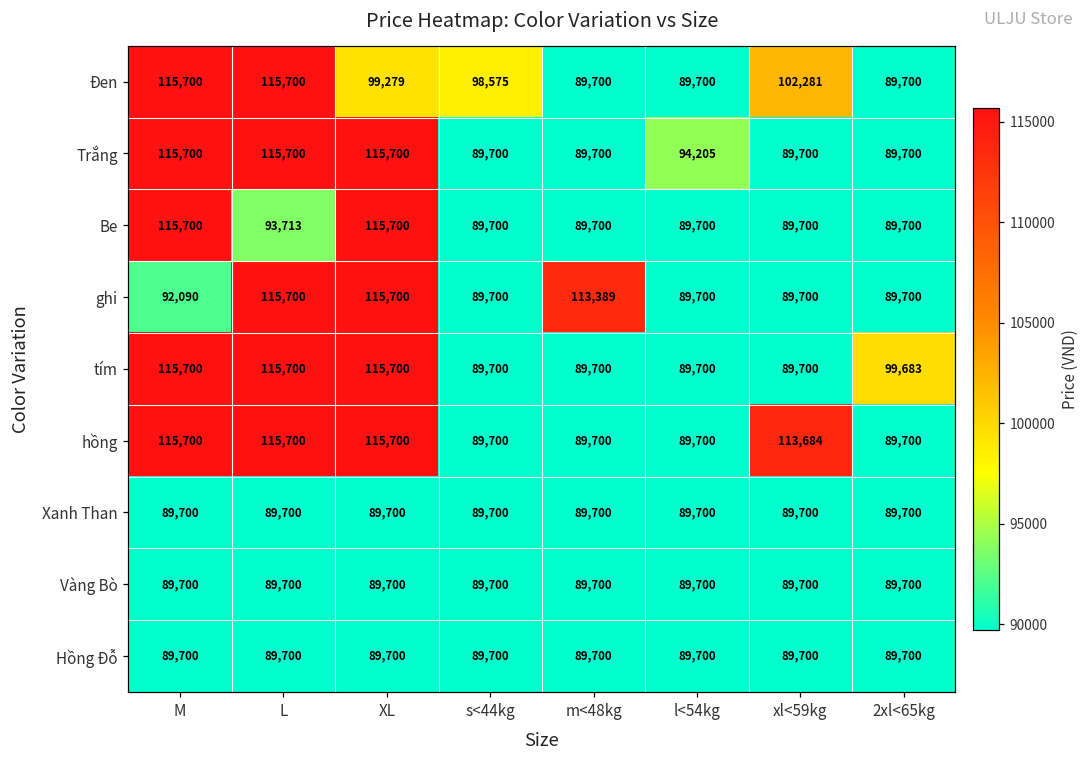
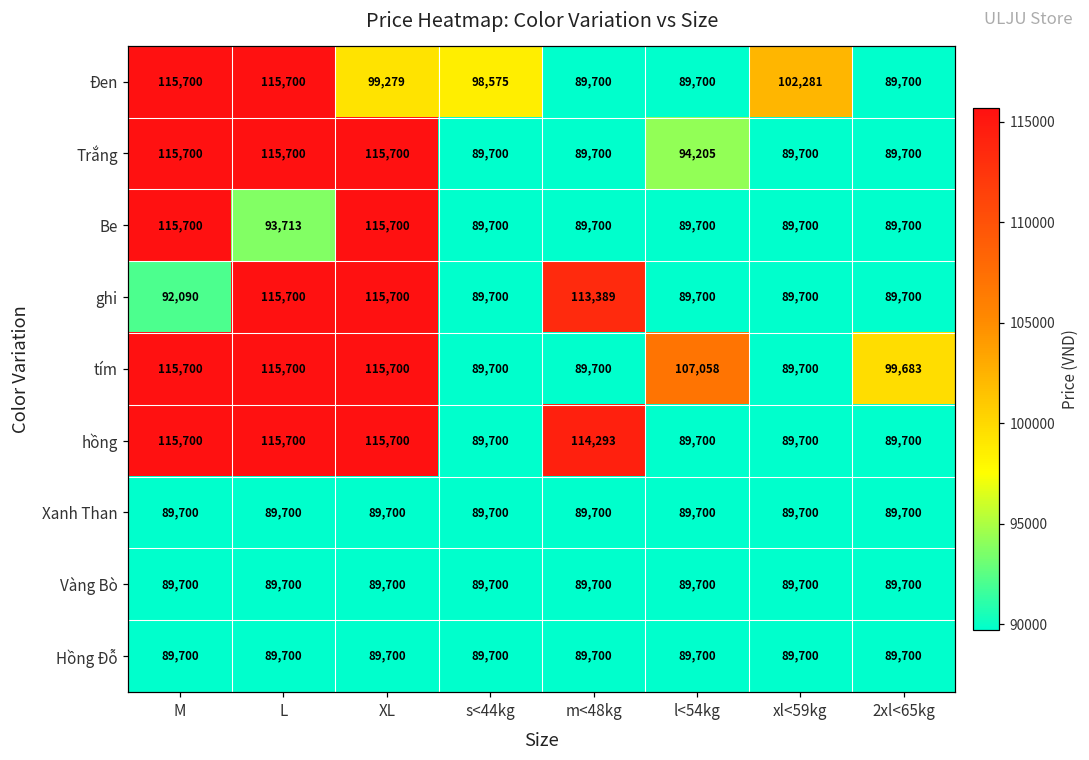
  {
    "Đen": {
      "M": "115,700",
      "L": "115,700",
      "XL": "99,279",
      "s<44kg": "98,575",
      "m<48kg": "89,700",
      "l<54kg": "89,700",
      "xl<59kg": "102,281",
      "2xl<65kg": "89,700"
    },
    "Trắng": {
      "M": "115,700",
      "L": "115,700",
      "XL": "115,700",
      "s<44kg": "89,700",
      "m<48kg": "89,700",
      "l<54kg": "94,205",
      "xl<59kg": "89,700",
      "2xl<65kg": "89,700"
    },
    "Be": {
      "M": "115,700",
      "L": "93,713",
      "XL": "115,700",
      "s<44kg": "89,700",
      "m<48kg": "89,700",
      "l<54kg": "89,700",
      "xl<59kg": "89,700",
      "2xl<65kg": "89,700"
    },
    "ghi": {
      "M": "92,090",
      "L": "115,700",
      "XL": "115,700",
      "s<44kg": "89,700",
      "m<48kg": "113,389",
      "l<54kg": "89,700",
      "xl<59kg": "89,700",
      "2xl<65kg": "89,700"
    },
    "tím": {
      "M": "115,700",
      "L": "115,700",
      "XL": "115,700",
      "s<44kg": "89,700",
      "m<48kg": "89,700",
-     "l<54kg": "89,700",
+     "l<54kg": "107,058",
      "xl<59kg": "89,700",
      "2xl<65kg": "99,683"
    },
    "hồng": {
      "M": "115,700",
      "L": "115,700",
      "XL": "115,700",
      "s<44kg": "89,700",
-     "m<48kg": "89,700",
+     "m<48kg": "114,293",
      "l<54kg": "89,700",
-     "xl<59kg": "113,684",
+     "xl<59kg": "89,700",
      "2xl<65kg": "89,700"
    },
    "Xanh Than": {
      "M": "89,700",
      "L": "89,700",
      "XL": "89,700",
      "s<44kg": "89,700",
      "m<48kg": "89,700",
      "l<54kg": "89,700",
      "xl<59kg": "89,700",
      "2xl<65kg": "89,700"
    },
    "Vàng Bò": {
      "M": "89,700",
      "L": "89,700",
      "XL": "89,700",
      "s<44kg": "89,700",
      "m<48kg": "89,700",
      "l<54kg": "89,700",
      "xl<59kg": "89,700",
      "2xl<65kg": "89,700"
    },
    "Hồng Đỗ": {
      "M": "89,700",
      "L": "89,700",
      "XL": "89,700",
      "s<44kg": "89,700",
      "m<48kg": "89,700",
      "l<54kg": "89,700",
      "xl<59kg": "89,700",
      "2xl<65kg": "89,700"
    }
  }
